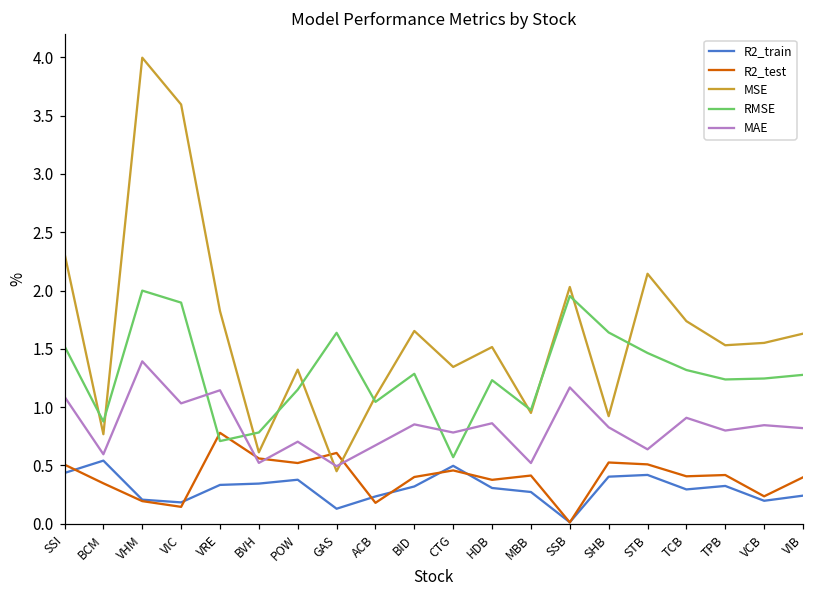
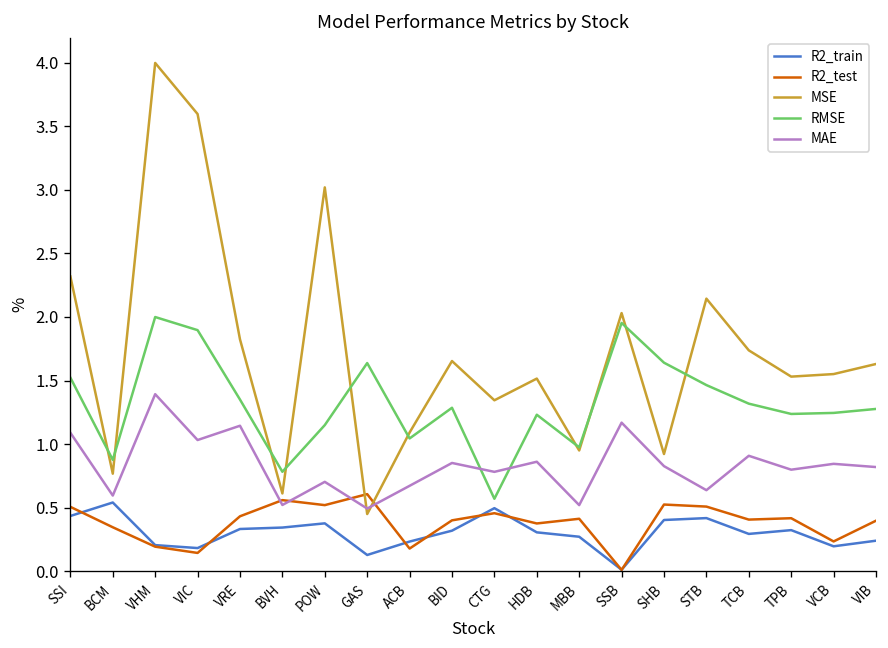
  {
    "R2_train": {
      "SSI": 0.43,
      "BCM": 0.54,
      "VIC": 0.18,
      "VRE": 0.33,
      "BVH": 0.34,
      "POW": 0.38,
      "GAS": 0.13,
      "ACB": 0.23,
      "BID": 0.32,
      "CTG": 0.50,
      "HDB": 0.31,
      "MBB": 0.27,
      "SHB": 0.40,
      "STB": 0.42,
      "TCB": 0.29,
      "TPB": 0.32,
      "VCB": 0.20,
      "VIB": 0.24
    },
    "R2_test": {
      "SSI": 0.51,
      "BCM": 0.35,
      "VIC": 0.14,
-     "VRE": 0.78,
+     "VRE": 0.43,
      "BVH": 0.56,
      "POW": 0.52,
      "GAS": 0.61,
      "ACB": 0.18,
      "BID": 0.40,
      "CTG": 0.46,
      "HDB": 0.38,
      "MBB": 0.41,
      "SHB": 0.52,
      "STB": 0.51,
      "TCB": 0.41,
      "TPB": 0.42,
      "VCB": 0.23,
      "VIB": 0.40
    },
    "MSE": {
      "SSI": 2.32,
      "BCM": 0.77,
      "VHM": 4.00,
      "VIC": 3.60,
      "VRE": 1.82,
      "BVH": 0.61,
-     "POW": 1.32,
+     "POW": 3.02,
      "GAS": 0.45,
      "ACB": 1.09,
      "BID": 1.65,
      "CTG": 1.34,
      "HDB": 1.52,
      "MBB": 0.95,
      "SSB": 2.03,
      "SHB": 0.92,
      "STB": 2.14,
      "TCB": 1.74,
      "TPB": 1.53,
      "VCB": 1.55,
      "VIB": 1.63
    },
    "RMSE": {
      "SSI": 1.52,
      "BCM": 0.88,
      "VHM": 2.00,
      "VIC": 1.90,
-     "VRE": 0.71,
+     "VRE": 1.35,
      "BVH": 0.78,
      "POW": 1.15,
      "GAS": 1.64,
      "ACB": 1.04,
      "BID": 1.29,
      "CTG": 0.57,
      "HDB": 1.23,
      "MBB": 0.97,
      "SSB": 1.95,
      "SHB": 1.64,
      "STB": 1.46,
      "TCB": 1.32,
      "TPB": 1.24,
      "VCB": 1.25,
      "VIB": 1.28
    },
    "MAE": {
      "SSI": 1.09,
      "BCM": 0.60,
      "VHM": 1.39,
      "VIC": 1.03,
      "VRE": 1.14,
      "BVH": 0.52,
      "POW": 0.70,
      "GAS": 0.49,
      "ACB": 0.67,
      "BID": 0.85,
      "CTG": 0.78,
      "HDB": 0.86,
      "MBB": 0.52,
      "SSB": 1.17,
      "SHB": 0.83,
      "STB": 0.64,
      "TCB": 0.91,
      "TPB": 0.80,
      "VCB": 0.84,
      "VIB": 0.82
    }
  }
